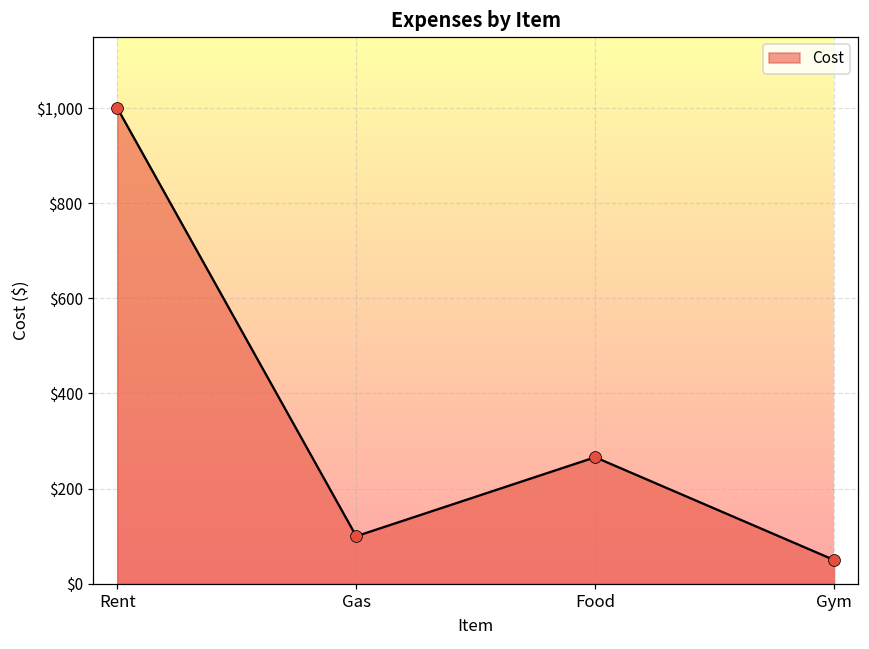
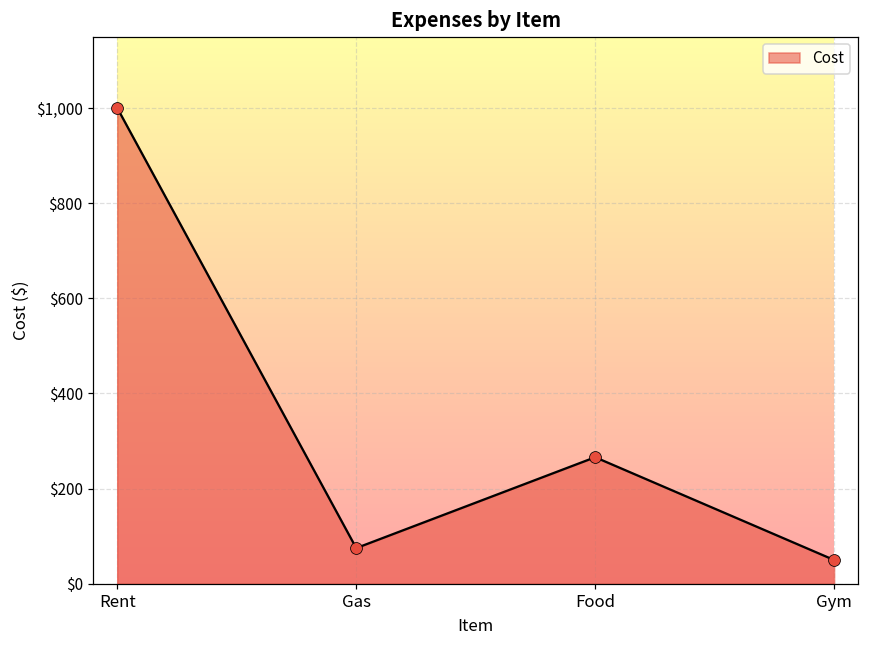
  {
    "Rent": "$1,000",
-   "Gas": "$100",
+   "Gas": "$80",
    "Food": "$270",
    "Gym": "$50"
  }
